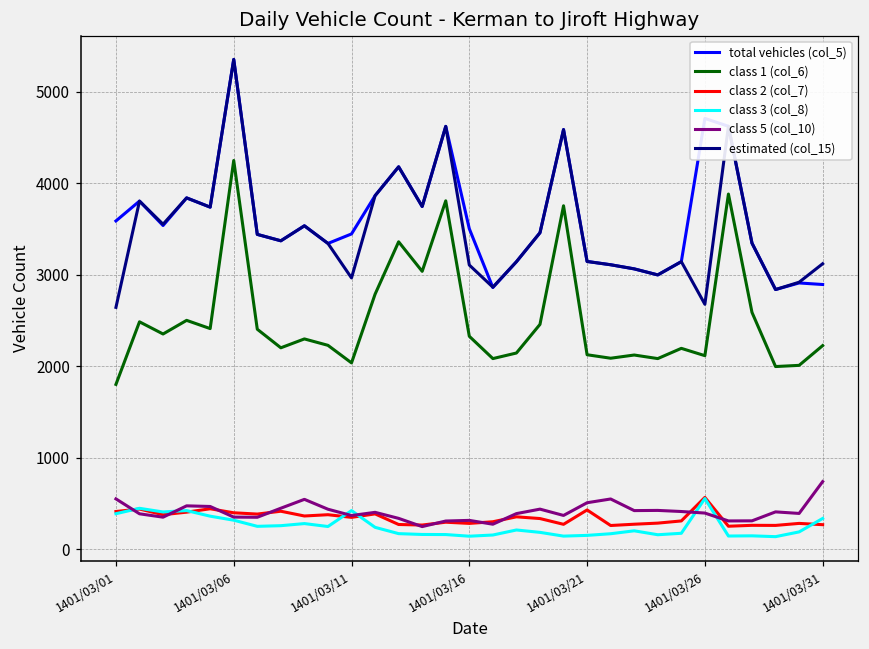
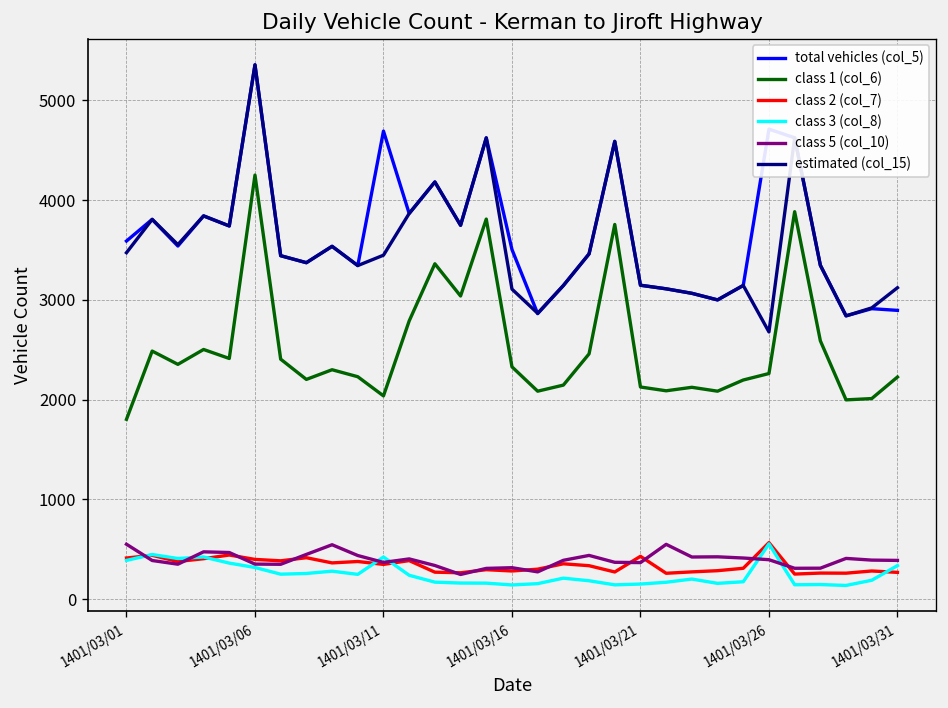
  {
    "total vehicles (col_5)": {
      "1401/03/01": 3600,
-     "1401/03/11": 3400,
+     "1401/03/11": 4700,
      "1401/03/16": 3500,
      "1401/03/31": 2900
    },
    "class 1 (col_6)": {
      "1401/03/01": 1800,
      "1401/03/06": 4300,
      "1401/03/11": 2000,
      "1401/03/16": 2300,
      "1401/03/21": 2100,
-     "1401/03/26": 2100,
+     "1401/03/26": 2300,
      "1401/03/31": 2200
    },
    "class 2 (col_7)": {
      "1401/03/06": 400,
      "1401/03/16": 300,
      "1401/03/21": 400,
      "1401/03/31": 300
    },
    "class 3 (col_8)": {
      "1401/03/06": 300,
      "1401/03/11": 400,
      "1401/03/16": 100,
      "1401/03/21": 200,
      "1401/03/31": 300
    },
    "class 5 (col_10)": {
      "1401/03/01": 600,
      "1401/03/06": 400,
      "1401/03/16": 300,
-     "1401/03/21": 500,
+     "1401/03/21": 400,
      "1401/03/26": 400,
-     "1401/03/31": 700
+     "1401/03/31": 400
    },
    "estimated (col_15)": {
-     "1401/03/01": 2600,
-     "1401/03/11": 3000,
+     "1401/03/01": 3500,
+     "1401/03/11": 3400,
      "1401/03/16": 3100,
      "1401/03/26": 2700,
      "1401/03/31": 3100
    }
  }
